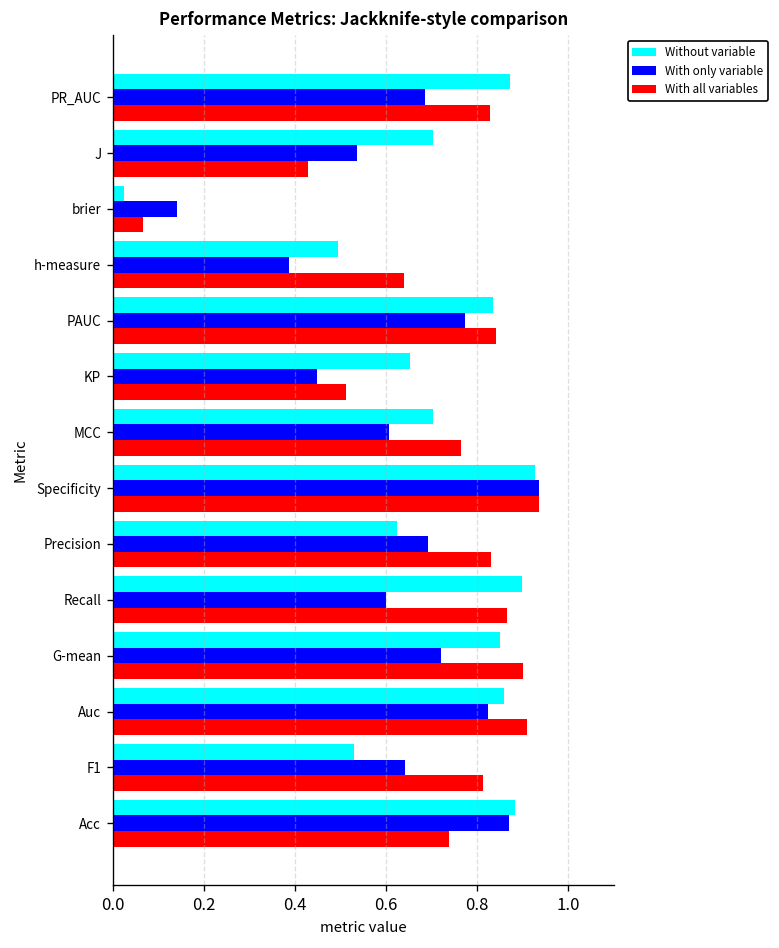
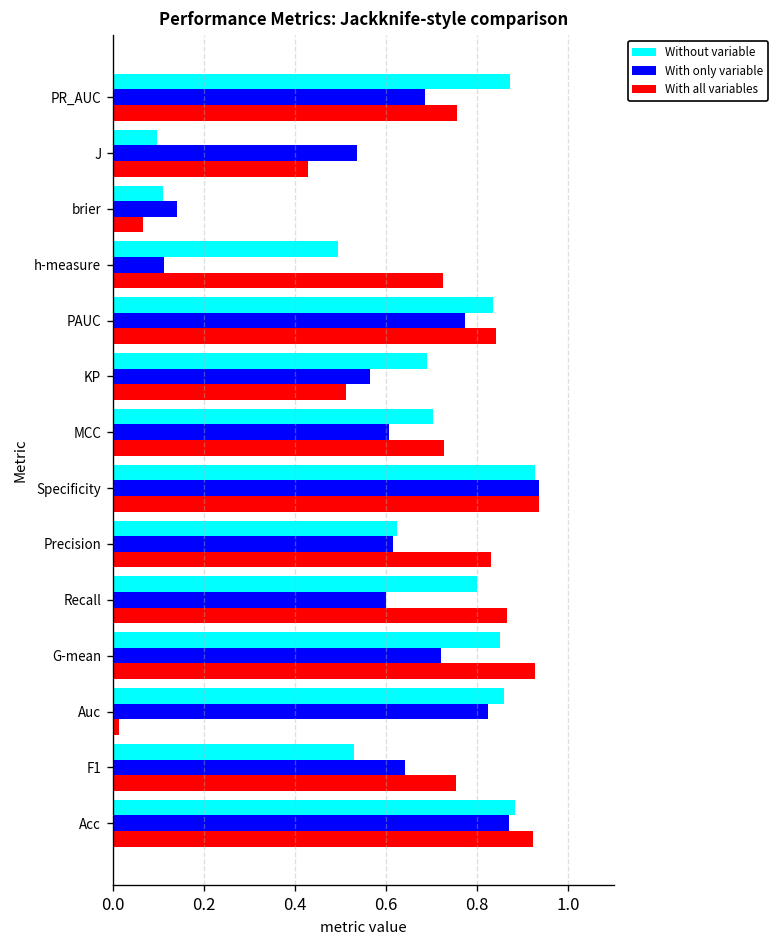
  {
    "Without variable": {
      "PR_AUC": 0.87,
-     "J": 0.70,
-     "brier": 0.02,
+     "J": 0.10,
+     "brier": 0.11,
      "h-measure": 0.49,
      "PAUC": 0.83,
-     "KP": 0.65,
+     "KP": 0.69,
      "MCC": 0.70,
      "Specificity": 0.93,
      "Precision": 0.62,
-     "Recall": 0.9,
+     "Recall": 0.8,
      "G-mean": 0.85,
      "Auc": 0.86,
      "F1": 0.53,
      "Acc": 0.88
    },
    "With only variable": {
      "PR_AUC": 0.69,
      "J": 0.54,
      "brier": 0.14,
-     "h-measure": 0.39,
+     "h-measure": 0.11,
      "PAUC": 0.77,
-     "KP": 0.45,
+     "KP": 0.56,
      "MCC": 0.61,
      "Specificity": 0.94,
-     "Precision": 0.69,
+     "Precision": 0.62,
      "Recall": 0.60,
      "G-mean": 0.72,
      "Auc": 0.82,
      "F1": 0.64,
      "Acc": 0.87
    },
    "With all variables": {
-     "PR_AUC": 0.83,
+     "PR_AUC": 0.76,
      "J": 0.43,
      "brier": 0.07,
-     "h-measure": 0.64,
+     "h-measure": 0.72,
      "PAUC": 0.84,
      "KP": 0.51,
-     "MCC": 0.77,
+     "MCC": 0.73,
      "Specificity": 0.94,
      "Precision": 0.83,
      "Recall": 0.87,
-     "G-mean": 0.90,
-     "Auc": 0.91,
-     "F1": 0.81,
-     "Acc": 0.74
+     "G-mean": 0.93,
+     "Auc": 0.01,
+     "F1": 0.75,
+     "Acc": 0.92
    }
  }
